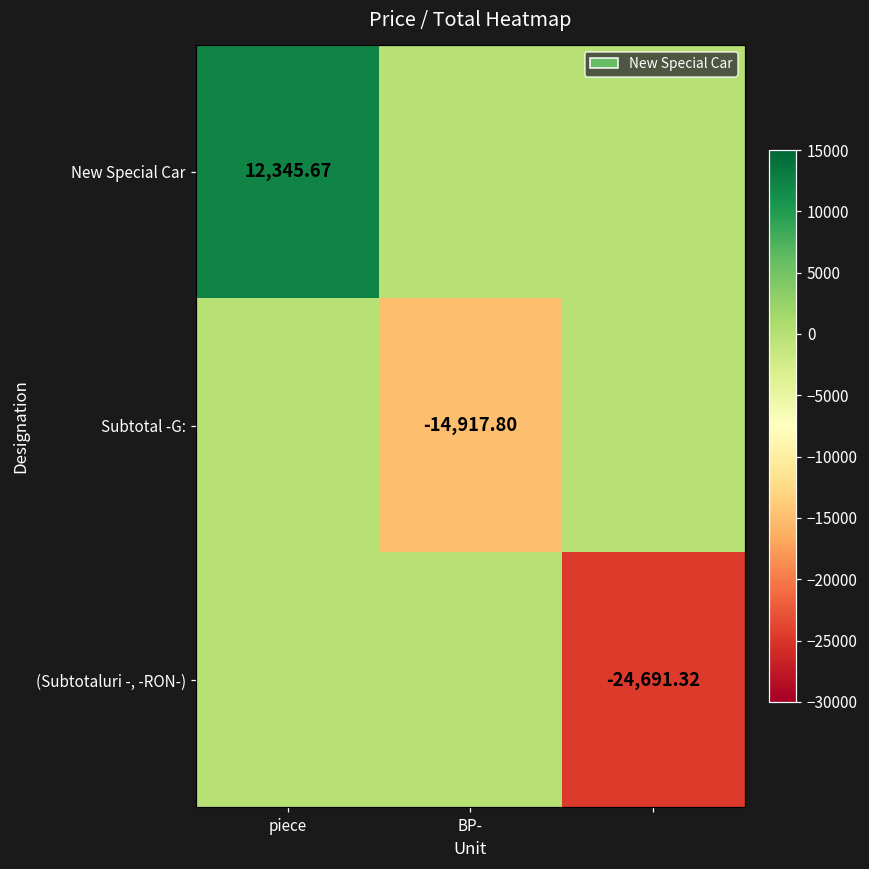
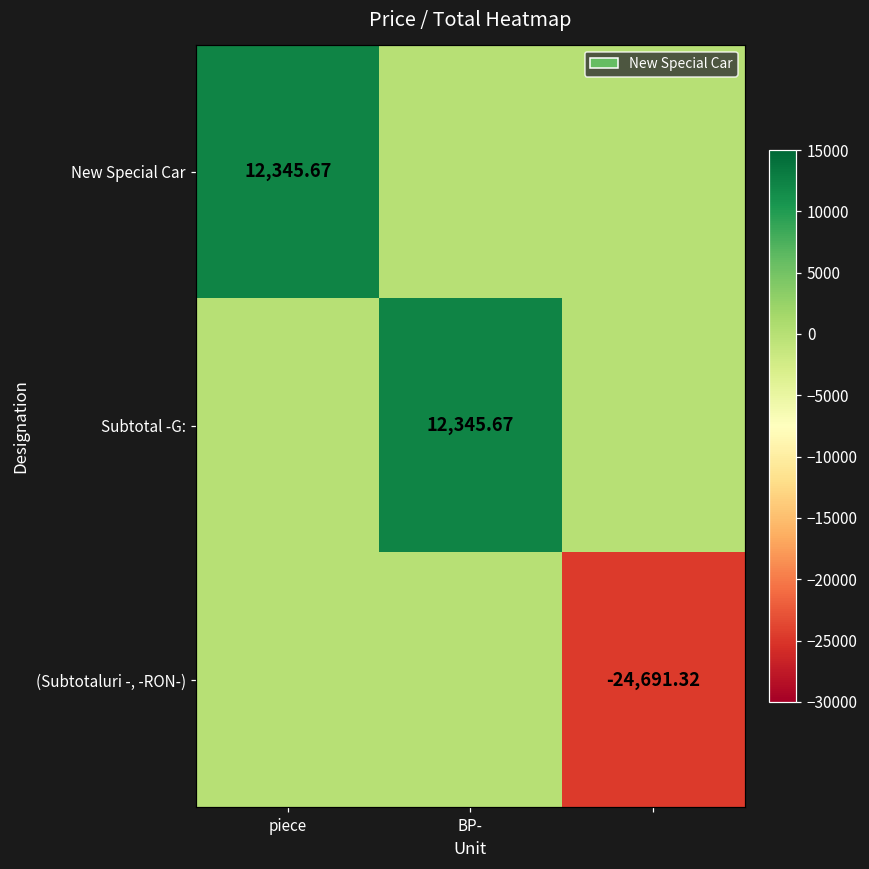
  {
    "New Special Car": {
      "piece": "12,345.67"
    },
    "Subtotal -G:": {
-     "BP-": "-14,917.80"
+     "BP-": "12,345.67"
    }
  }
